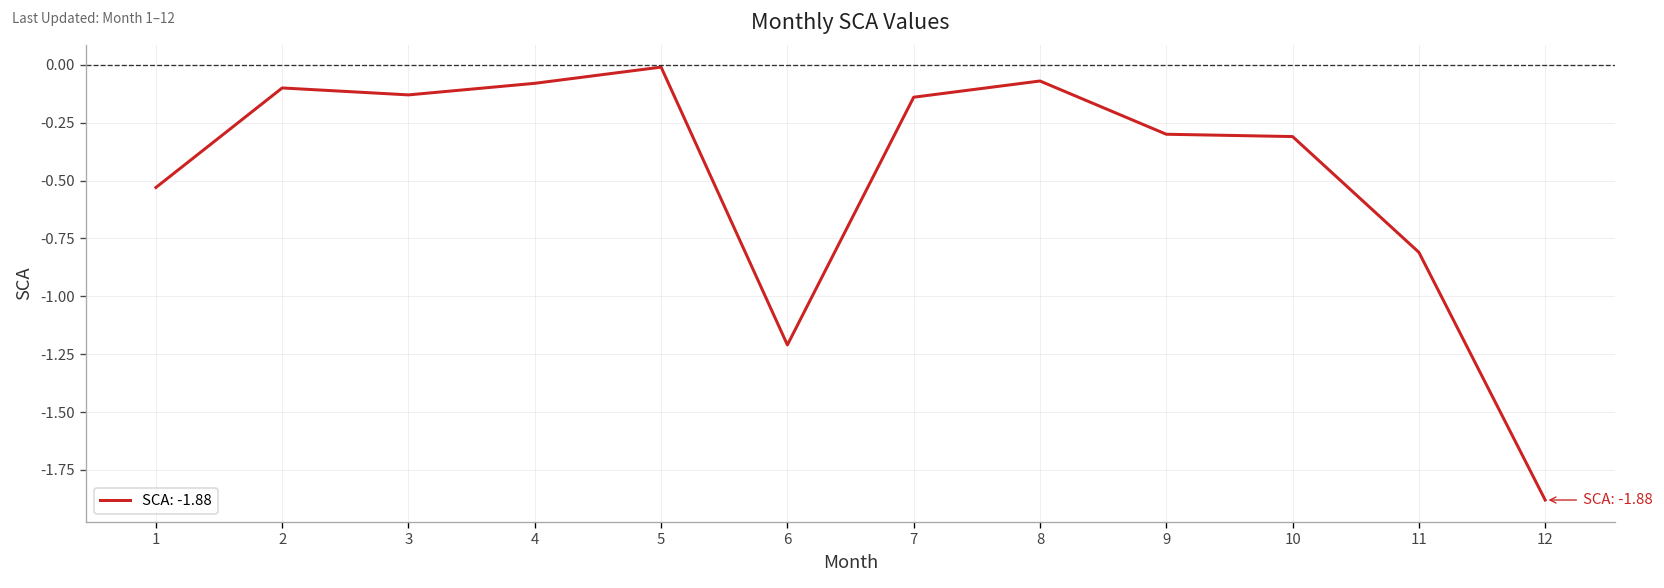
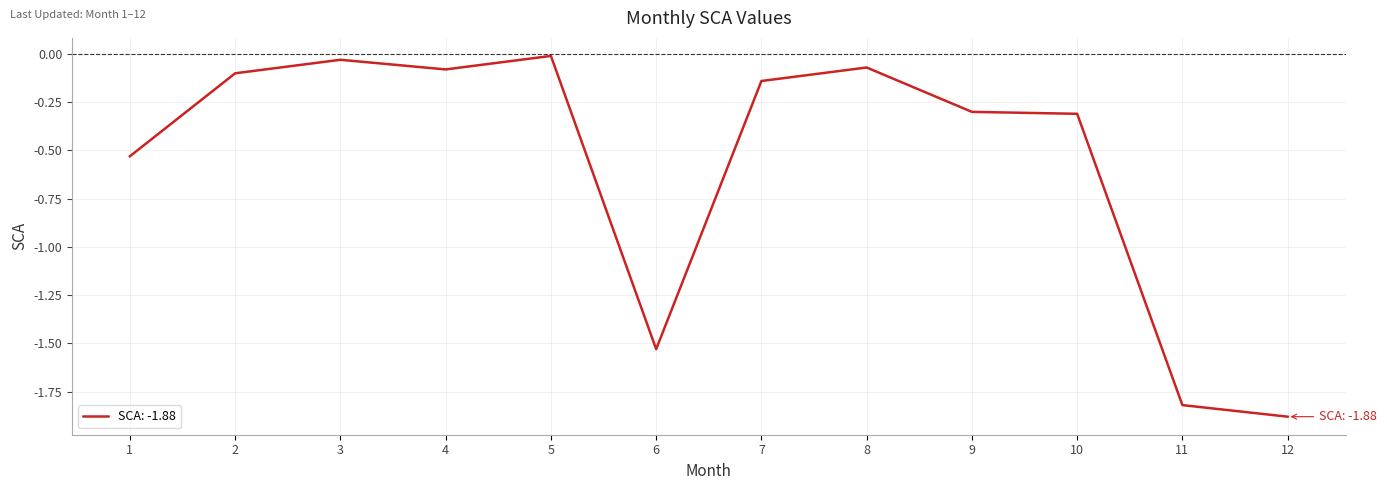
  {
    "1": -0.53,
    "2": -0.10,
-   "3": -0.13,
+   "3": -0.03,
    "4": -0.08,
    "5": -0.01,
-   "6": -1.21,
+   "6": -1.53,
    "7": -0.14,
    "8": -0.07,
    "9": -0.30,
    "10": -0.31,
-   "11": -0.81
+   "11": -1.82
  }
